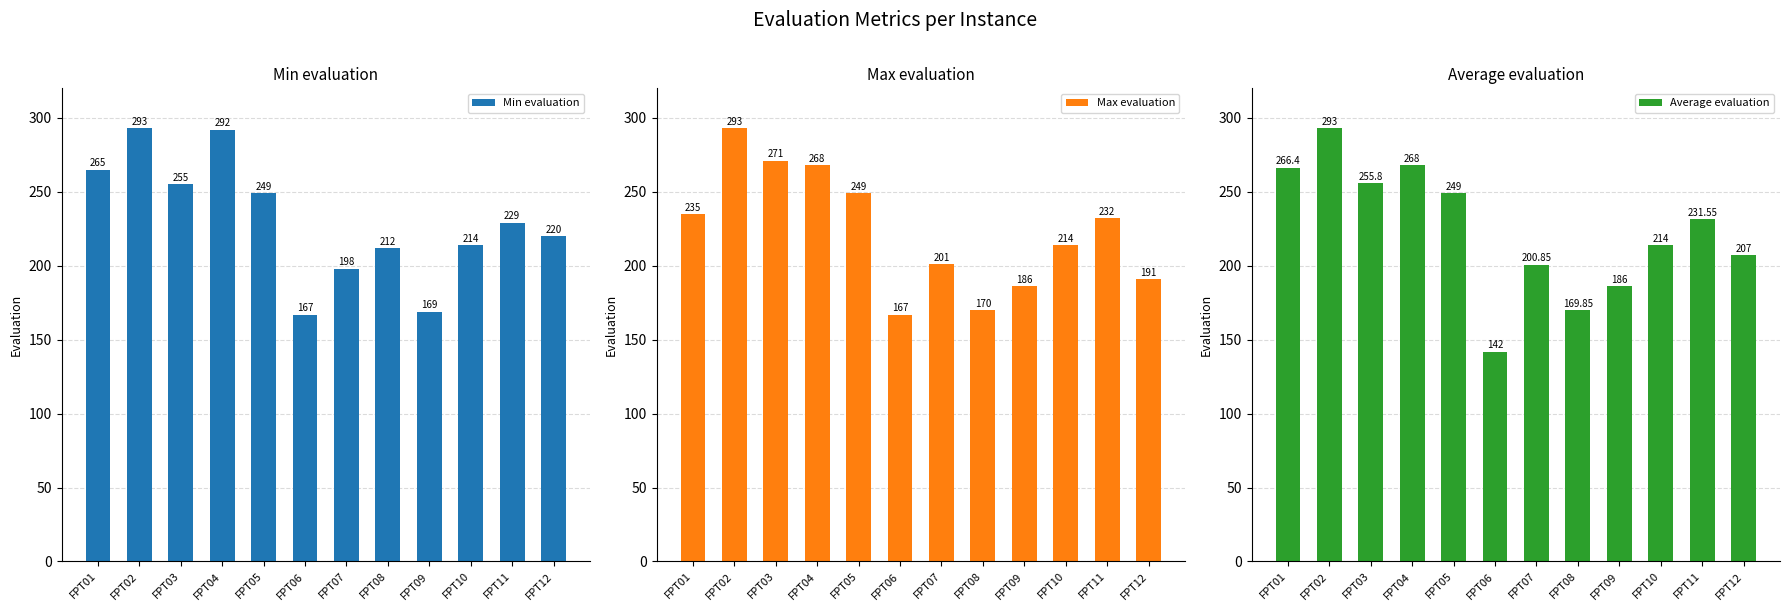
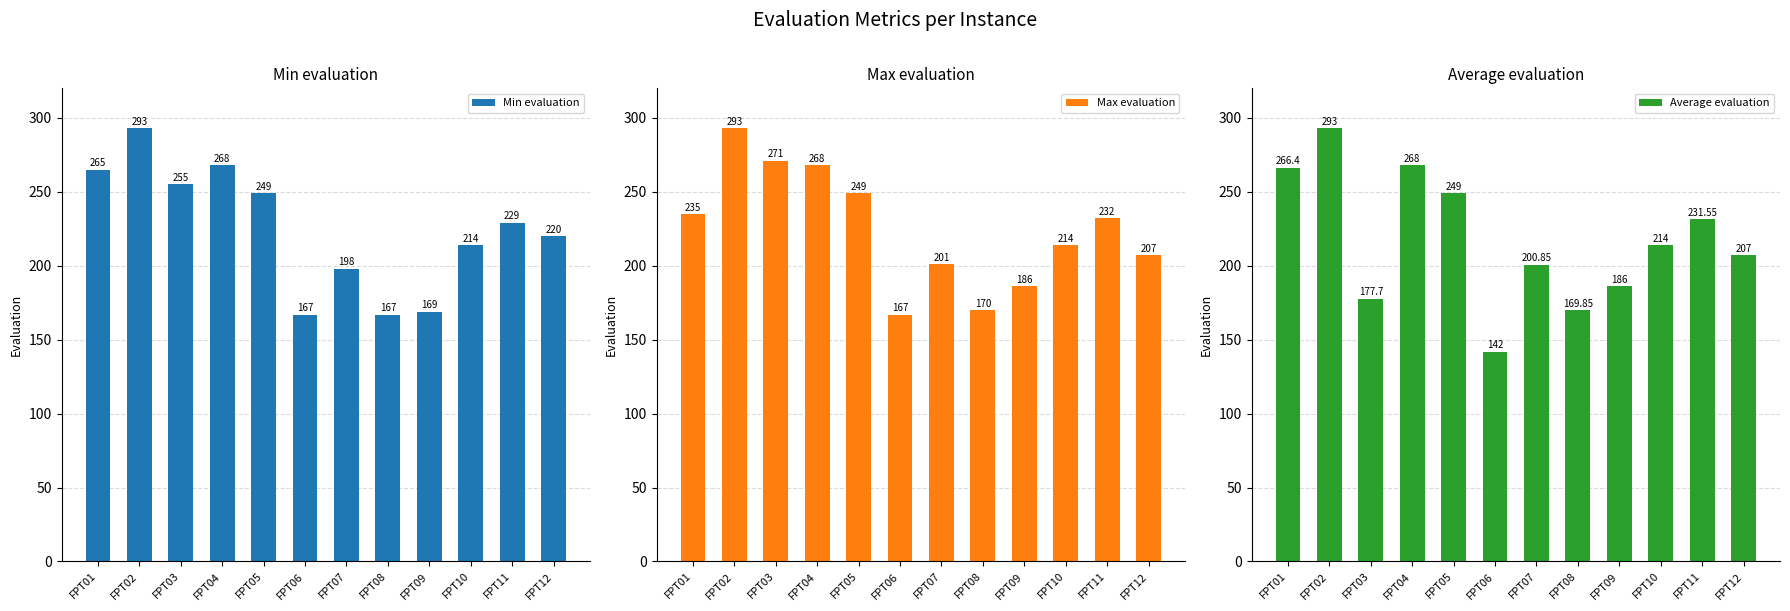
  {
    "Min evaluation": {
      "FPT01": 265,
      "FPT02": 293,
      "FPT03": 255,
-     "FPT04": 292,
+     "FPT04": 268,
      "FPT05": 249,
      "FPT06": 167,
      "FPT07": 198,
-     "FPT08": 212,
+     "FPT08": 167,
      "FPT09": 169,
      "FPT10": 214,
      "FPT11": 229,
      "FPT12": 220
    },
    "Max evaluation": {
      "FPT01": 235,
      "FPT02": 293,
      "FPT03": 271,
      "FPT04": 268,
      "FPT05": 249,
      "FPT06": 167,
      "FPT07": 201,
      "FPT08": 170,
      "FPT09": 186,
      "FPT10": 214,
      "FPT11": 232,
-     "FPT12": 191
+     "FPT12": 207
    },
    "Average evaluation": {
      "FPT01": 266.4,
      "FPT02": 293,
-     "FPT03": 255.8,
+     "FPT03": 177.7,
      "FPT04": 268,
      "FPT05": 249,
      "FPT06": 142,
      "FPT07": 200.85,
      "FPT08": 169.85,
      "FPT09": 186,
      "FPT10": 214,
      "FPT11": 231.55,
      "FPT12": 207
    }
  }
